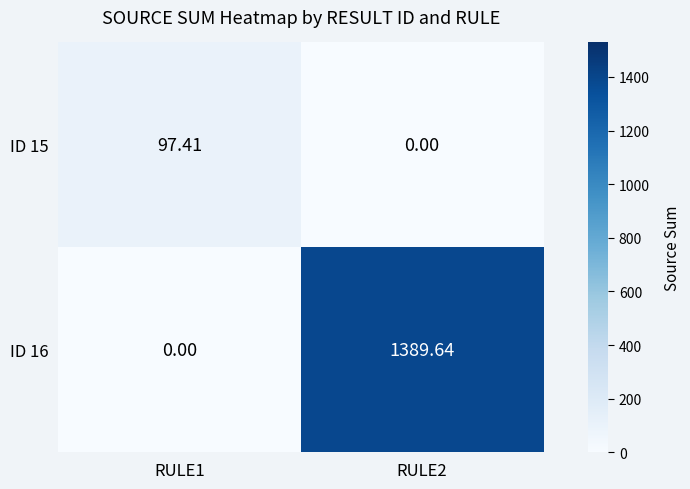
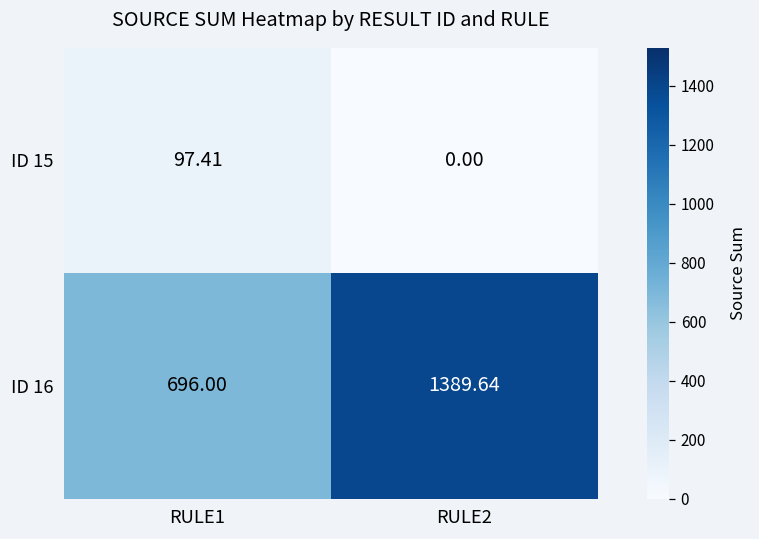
  {
    "ID 15": {
      "RULE1": 97.41,
      "RULE2": 0.00
    },
    "ID 16": {
-     "RULE1": 0.00,
+     "RULE1": 696.00,
      "RULE2": 1389.64
    }
  }
